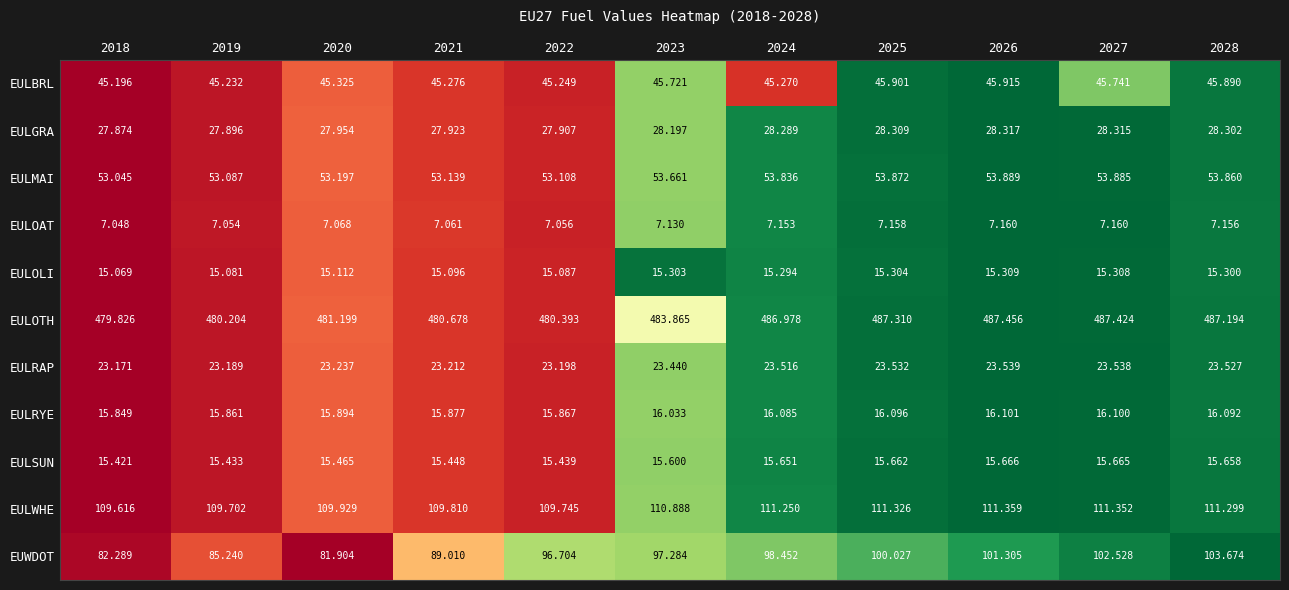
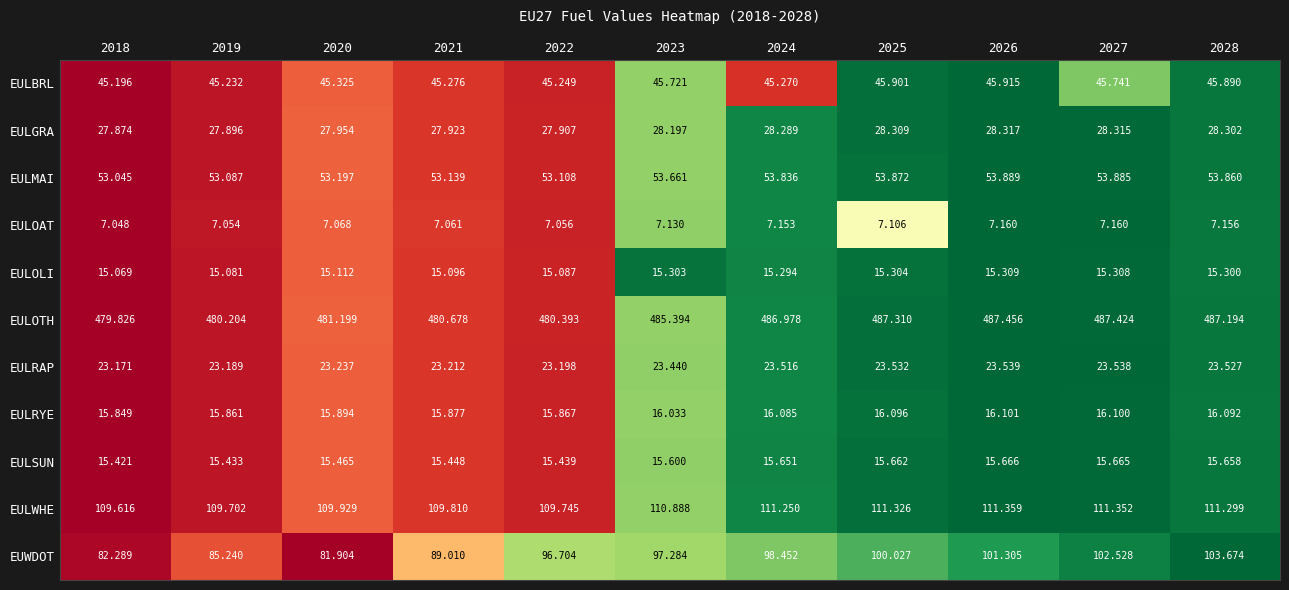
  {
    "EULBRL": {
      "2018": 45.196,
      "2019": 45.232,
      "2020": 45.325,
      "2021": 45.276,
      "2022": 45.249,
      "2023": 45.721,
      "2024": 45.270,
      "2025": 45.901,
      "2026": 45.915,
      "2027": 45.741,
      "2028": 45.890
    },
    "EULGRA": {
      "2018": 27.874,
      "2019": 27.896,
      "2020": 27.954,
      "2021": 27.923,
      "2022": 27.907,
      "2023": 28.197,
      "2024": 28.289,
      "2025": 28.309,
      "2026": 28.317,
      "2027": 28.315,
      "2028": 28.302
    },
    "EULMAI": {
      "2018": 53.045,
      "2019": 53.087,
      "2020": 53.197,
      "2021": 53.139,
      "2022": 53.108,
      "2023": 53.661,
      "2024": 53.836,
      "2025": 53.872,
      "2026": 53.889,
      "2027": 53.885,
      "2028": 53.860
    },
    "EULOAT": {
      "2018": 7.048,
      "2019": 7.054,
      "2020": 7.068,
      "2021": 7.061,
      "2022": 7.056,
      "2023": 7.130,
      "2024": 7.153,
-     "2025": 7.158,
+     "2025": 7.106,
      "2026": 7.160,
      "2027": 7.160,
      "2028": 7.156
    },
    "EULOLI": {
      "2018": 15.069,
      "2019": 15.081,
      "2020": 15.112,
      "2021": 15.096,
      "2022": 15.087,
      "2023": 15.303,
      "2024": 15.294,
      "2025": 15.304,
      "2026": 15.309,
      "2027": 15.308,
      "2028": 15.300
    },
    "EULOTH": {
      "2018": 479.826,
      "2019": 480.204,
      "2020": 481.199,
      "2021": 480.678,
      "2022": 480.393,
-     "2023": 483.865,
+     "2023": 485.394,
      "2024": 486.978,
      "2025": 487.310,
      "2026": 487.456,
      "2027": 487.424,
      "2028": 487.194
    },
    "EULRAP": {
      "2018": 23.171,
      "2019": 23.189,
      "2020": 23.237,
      "2021": 23.212,
      "2022": 23.198,
      "2023": 23.440,
      "2024": 23.516,
      "2025": 23.532,
      "2026": 23.539,
      "2027": 23.538,
      "2028": 23.527
    },
    "EULRYE": {
      "2018": 15.849,
      "2019": 15.861,
      "2020": 15.894,
      "2021": 15.877,
      "2022": 15.867,
      "2023": 16.033,
      "2024": 16.085,
      "2025": 16.096,
      "2026": 16.101,
      "2027": 16.100,
      "2028": 16.092
    },
    "EULSUN": {
      "2018": 15.421,
      "2019": 15.433,
      "2020": 15.465,
      "2021": 15.448,
      "2022": 15.439,
      "2023": 15.600,
      "2024": 15.651,
      "2025": 15.662,
      "2026": 15.666,
      "2027": 15.665,
      "2028": 15.658
    },
    "EULWHE": {
      "2018": 109.616,
      "2019": 109.702,
      "2020": 109.929,
      "2021": 109.810,
      "2022": 109.745,
      "2023": 110.888,
      "2024": 111.250,
      "2025": 111.326,
      "2026": 111.359,
      "2027": 111.352,
      "2028": 111.299
    },
    "EUWDOT": {
      "2018": 82.289,
      "2019": 85.240,
      "2020": 81.904,
      "2021": 89.010,
      "2022": 96.704,
      "2023": 97.284,
      "2024": 98.452,
      "2025": 100.027,
      "2026": 101.305,
      "2027": 102.528,
      "2028": 103.674
    }
  }
